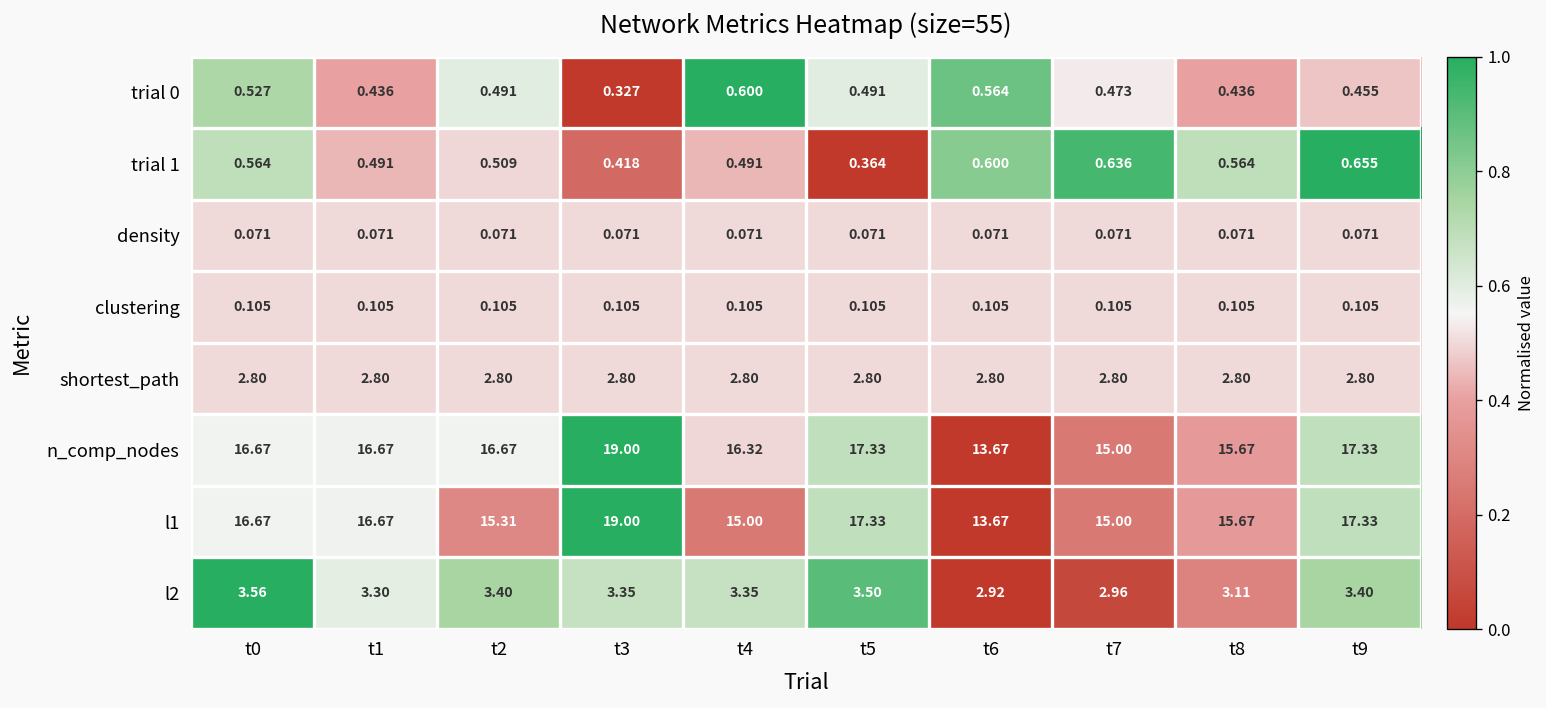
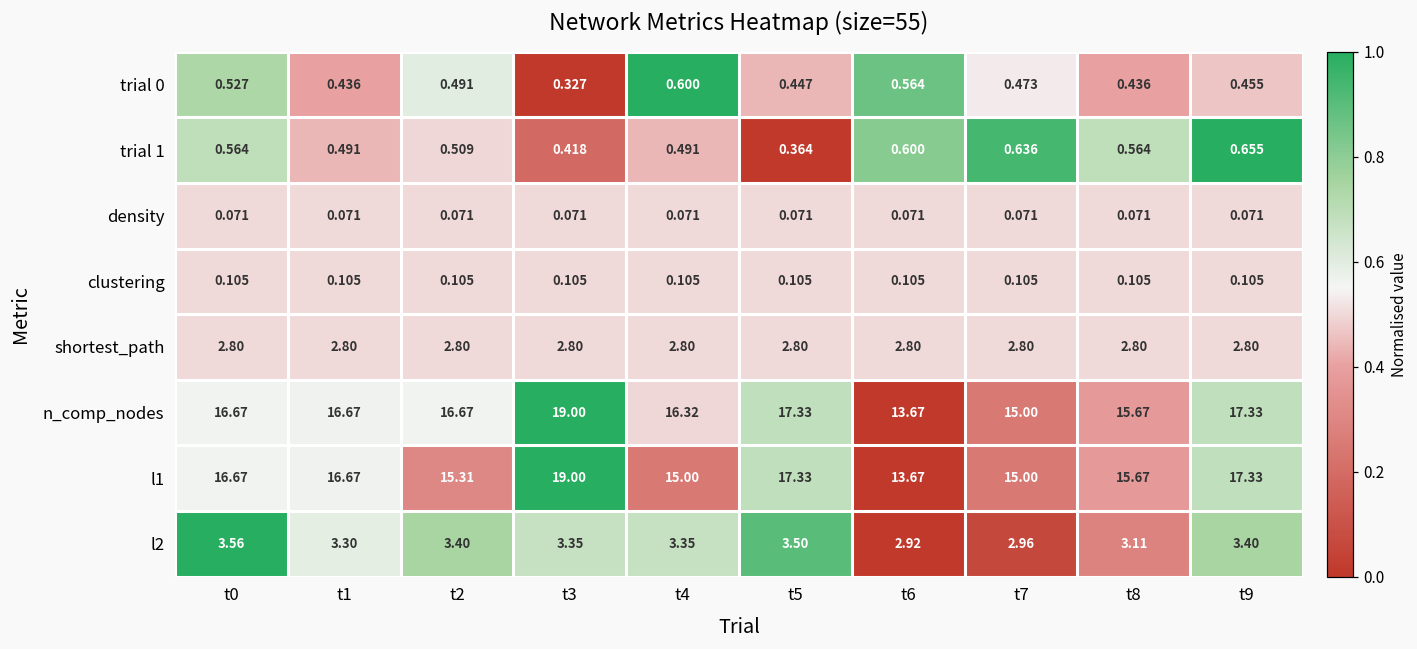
  {
    "trial 0": {
      "t0": 0.527,
      "t1": 0.436,
      "t2": 0.491,
      "t3": 0.327,
      "t4": 0.600,
-     "t5": 0.491,
+     "t5": 0.447,
      "t6": 0.564,
      "t7": 0.473,
      "t8": 0.436,
      "t9": 0.455
    },
    "trial 1": {
      "t0": 0.564,
      "t1": 0.491,
      "t2": 0.509,
      "t3": 0.418,
      "t4": 0.491,
      "t5": 0.364,
      "t6": 0.600,
      "t7": 0.636,
      "t8": 0.564,
      "t9": 0.655
    },
    "density": {
      "t0": 0.071,
      "t1": 0.071,
      "t2": 0.071,
      "t3": 0.071,
      "t4": 0.071,
      "t5": 0.071,
      "t6": 0.071,
      "t7": 0.071,
      "t8": 0.071,
      "t9": 0.071
    },
    "clustering": {
      "t0": 0.105,
      "t1": 0.105,
      "t2": 0.105,
      "t3": 0.105,
      "t4": 0.105,
      "t5": 0.105,
      "t6": 0.105,
      "t7": 0.105,
      "t8": 0.105,
      "t9": 0.105
    },
    "shortest_path": {
      "t0": 2.80,
      "t1": 2.80,
      "t2": 2.80,
      "t3": 2.80,
      "t4": 2.80,
      "t5": 2.80,
      "t6": 2.80,
      "t7": 2.80,
      "t8": 2.80,
      "t9": 2.80
    },
    "n_comp_nodes": {
      "t0": 16.67,
      "t1": 16.67,
      "t2": 16.67,
      "t3": 19.00,
      "t4": 16.32,
      "t5": 17.33,
      "t6": 13.67,
      "t7": 15.00,
      "t8": 15.67,
      "t9": 17.33
    },
    "l1": {
      "t0": 16.67,
      "t1": 16.67,
      "t2": 15.31,
      "t3": 19.00,
      "t4": 15.00,
      "t5": 17.33,
      "t6": 13.67,
      "t7": 15.00,
      "t8": 15.67,
      "t9": 17.33
    },
    "l2": {
      "t0": 3.56,
      "t1": 3.30,
      "t2": 3.40,
      "t3": 3.35,
      "t4": 3.35,
      "t5": 3.50,
      "t6": 2.92,
      "t7": 2.96,
      "t8": 3.11,
      "t9": 3.40
    }
  }
